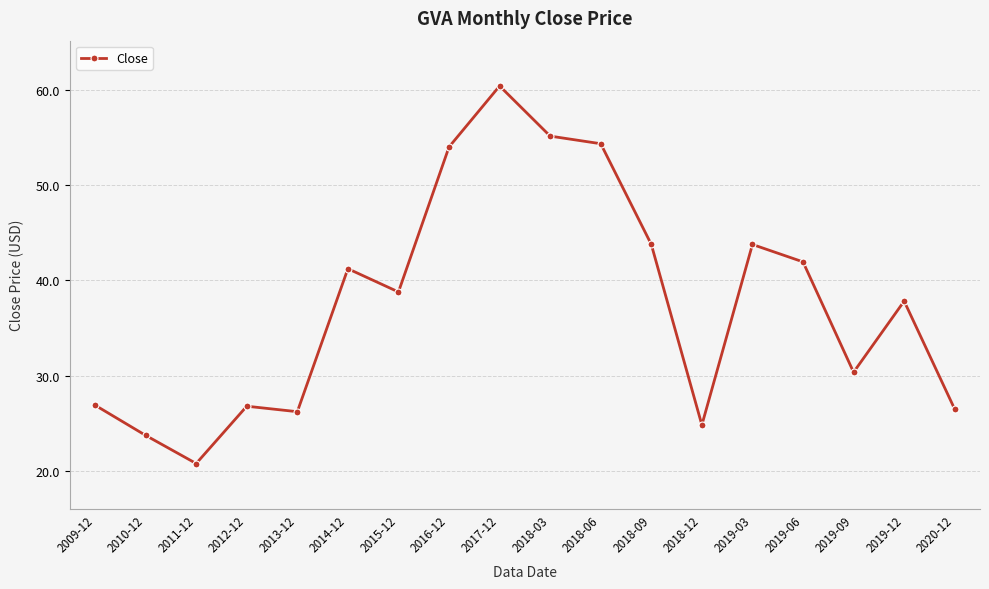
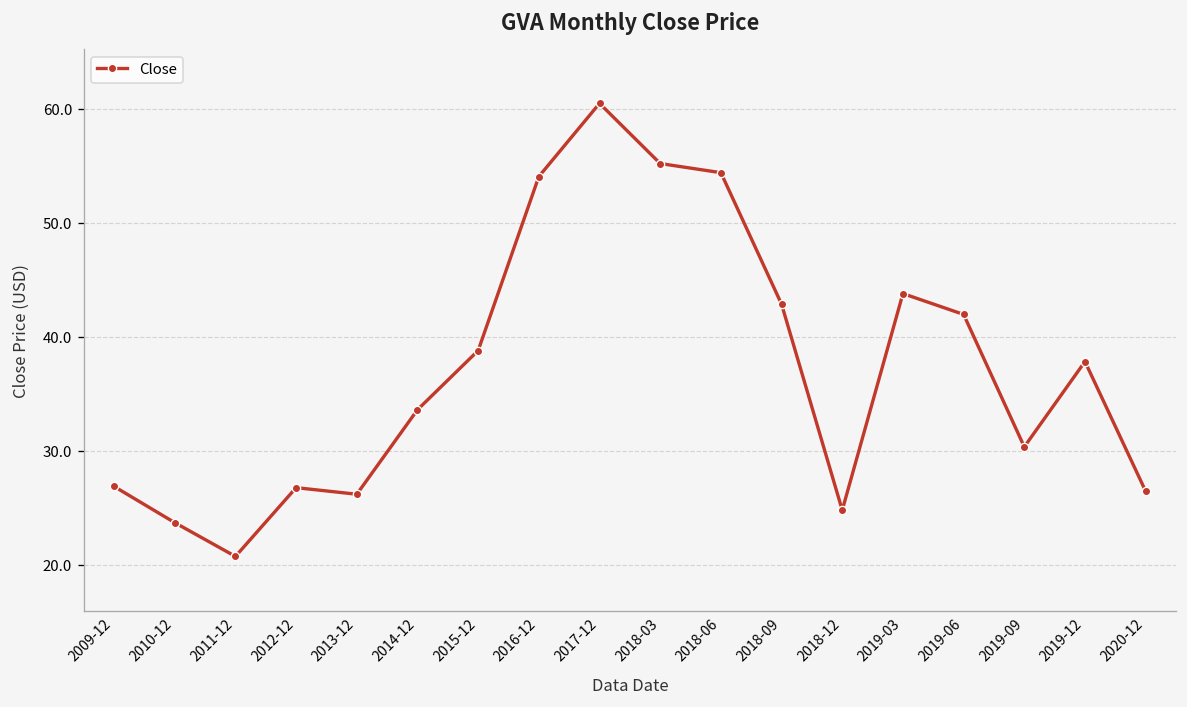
  {
    "2009-12": 27,
    "2010-12": 24,
    "2011-12": 21,
    "2012-12": 27,
    "2013-12": 26,
-   "2014-12": 41,
+   "2014-12": 34,
    "2015-12": 39,
    "2016-12": 54,
    "2017-12": 60,
    "2018-03": 55,
    "2018-06": 54,
-   "2018-09": 44,
+   "2018-09": 43,
    "2018-12": 25,
    "2019-03": 44,
    "2019-06": 42,
    "2019-09": 30,
    "2019-12": 38,
    "2020-12": 26
  }
